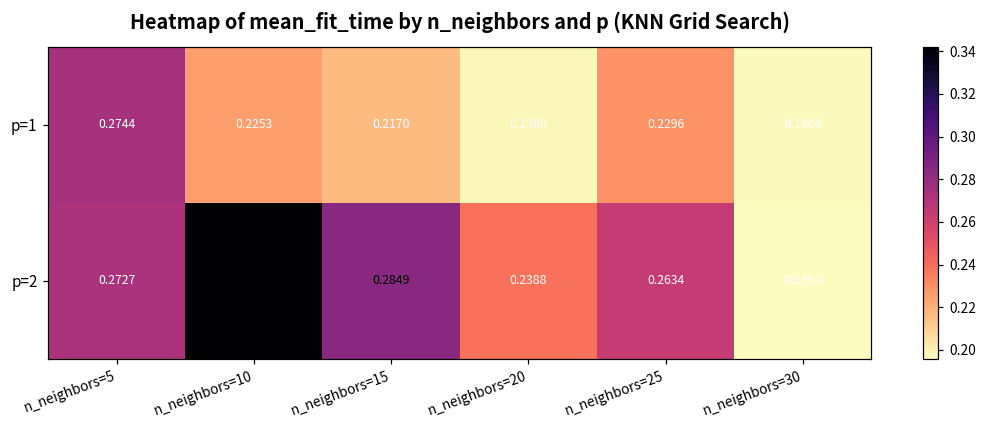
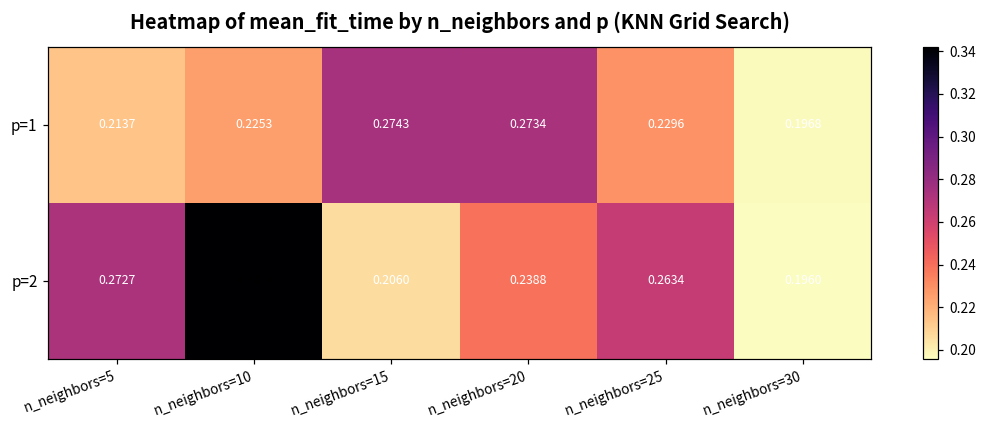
  {
    "p=1": {
-     "n_neighbors=5": 0.2744,
+     "n_neighbors=5": 0.2137,
      "n_neighbors=10": 0.2253,
-     "n_neighbors=15": 0.2170,
-     "n_neighbors=20": 0.1980,
+     "n_neighbors=15": 0.2743,
+     "n_neighbors=20": 0.2734,
      "n_neighbors=25": 0.2296,
      "n_neighbors=30": 0.1968
    },
    "p=2": {
      "n_neighbors=5": 0.2727,
-     "n_neighbors=15": 0.2849,
+     "n_neighbors=15": 0.2060,
      "n_neighbors=20": 0.2388,
      "n_neighbors=25": 0.2634,
      "n_neighbors=30": 0.1960
    }
  }
